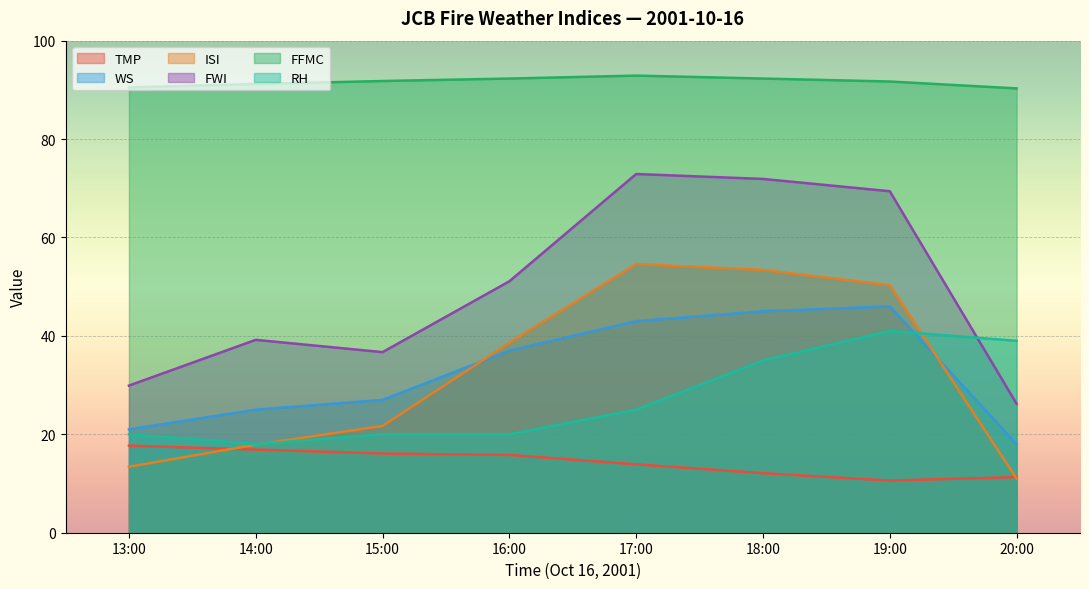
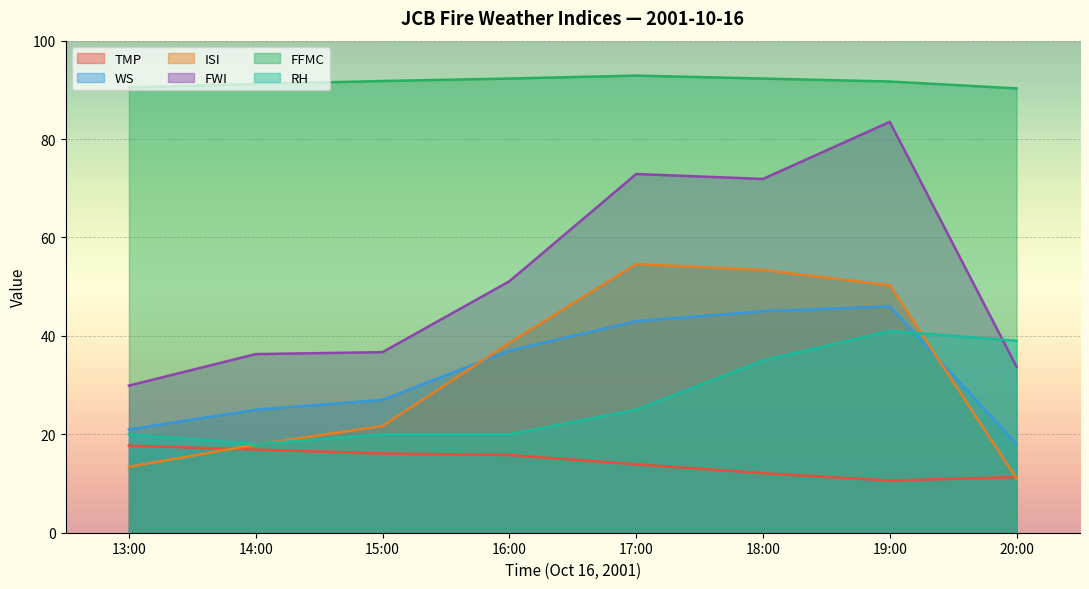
  {
    "FWI": {
      "13:00": 30,
-     "14:00": 39,
+     "14:00": 36,
      "15:00": 37,
      "16:00": 51,
      "17:00": 73,
      "18:00": 72,
-     "19:00": 69,
-     "20:00": 26
+     "19:00": 84,
+     "20:00": 34
    }
  }
